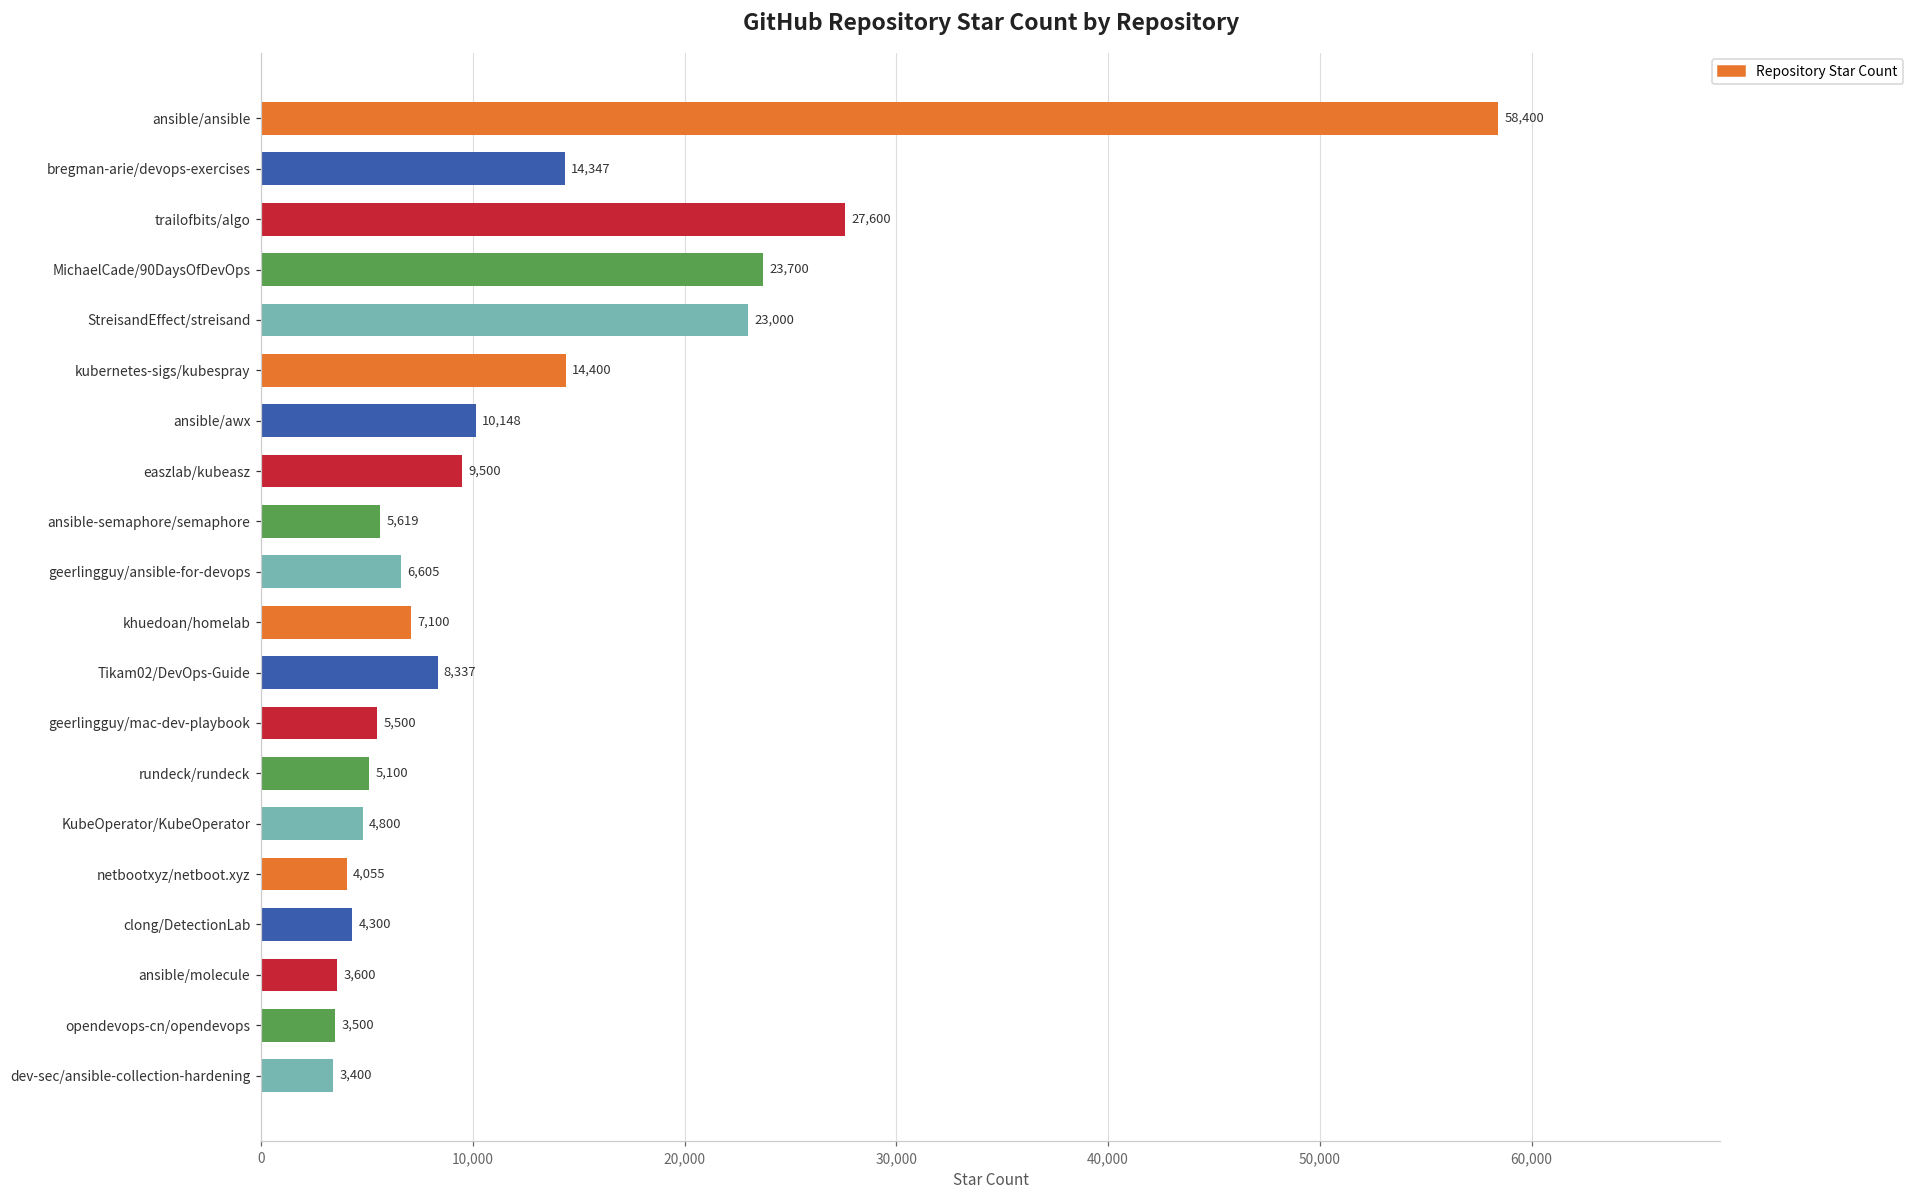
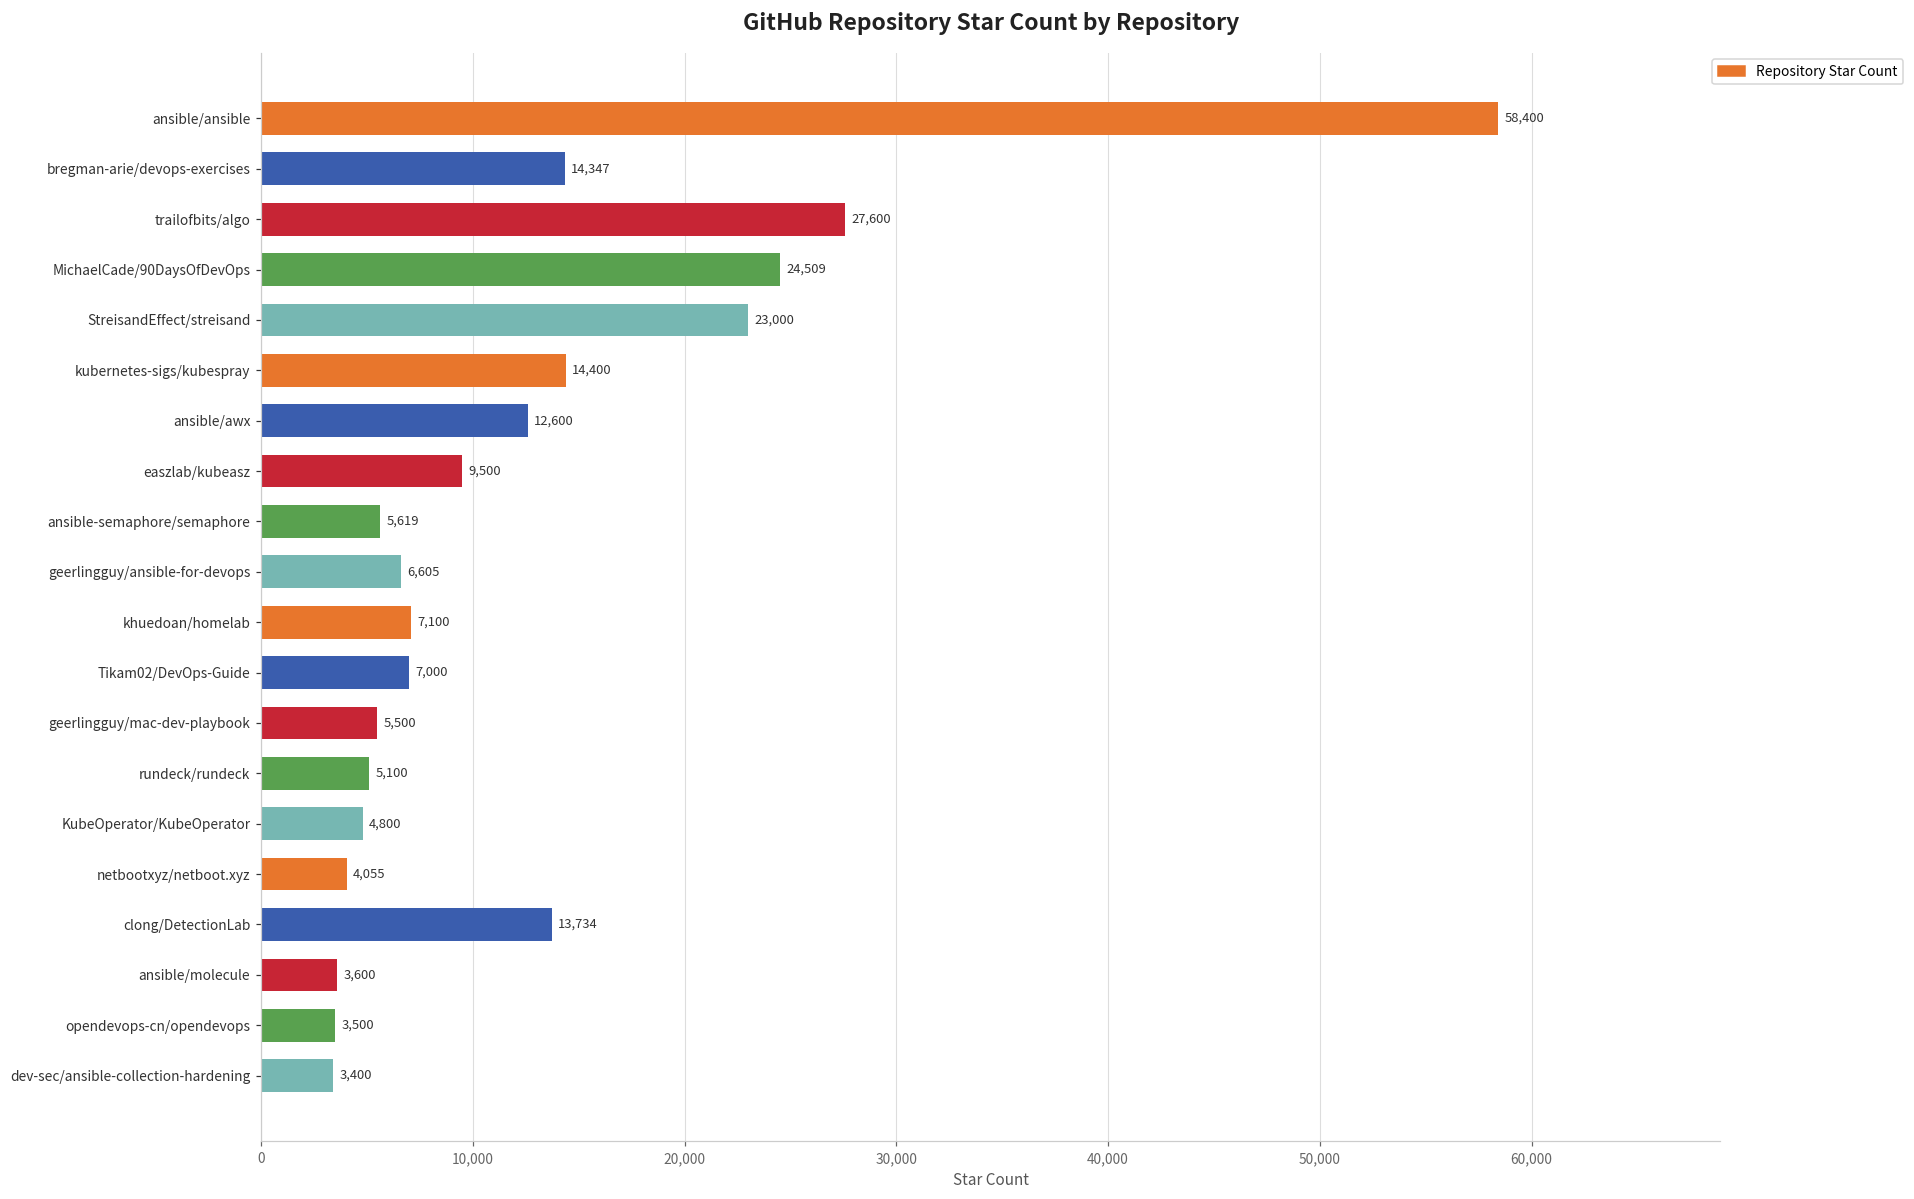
  {
    "ansible/ansible": "58,400",
    "bregman-arie/devops-exercises": "14,347",
    "trailofbits/algo": "27,600",
-   "MichaelCade/90DaysOfDevOps": "23,700",
+   "MichaelCade/90DaysOfDevOps": "24,509",
    "StreisandEffect/streisand": "23,000",
    "kubernetes-sigs/kubespray": "14,400",
-   "ansible/awx": "10,148",
+   "ansible/awx": "12,600",
    "easzlab/kubeasz": "9,500",
    "ansible-semaphore/semaphore": "5,619",
    "geerlingguy/ansible-for-devops": "6,605",
    "khuedoan/homelab": "7,100",
-   "Tikam02/DevOps-Guide": "8,337",
+   "Tikam02/DevOps-Guide": "7,000",
    "geerlingguy/mac-dev-playbook": "5,500",
    "rundeck/rundeck": "5,100",
    "KubeOperator/KubeOperator": "4,800",
    "netbootxyz/netboot.xyz": "4,055",
-   "clong/DetectionLab": "4,300",
+   "clong/DetectionLab": "13,734",
    "ansible/molecule": "3,600",
    "opendevops-cn/opendevops": "3,500",
    "dev-sec/ansible-collection-hardening": "3,400"
  }
